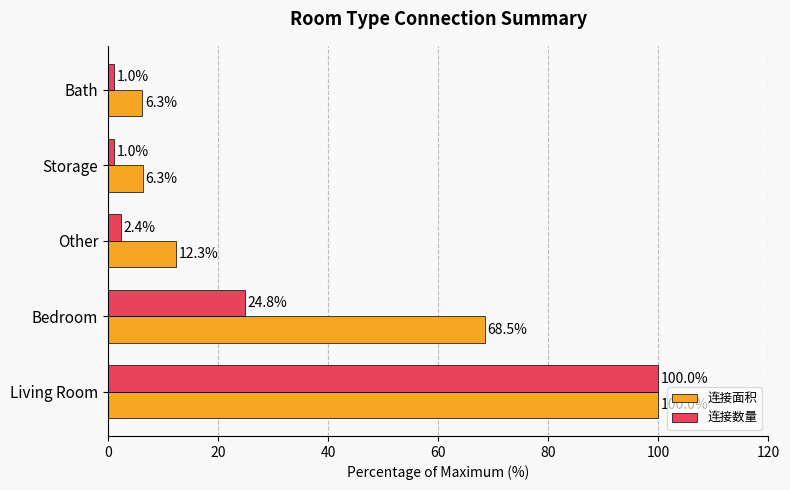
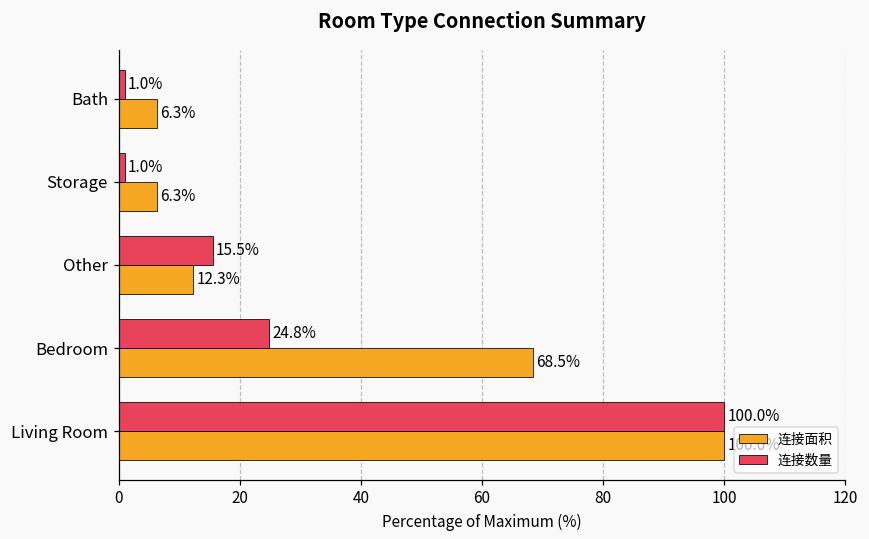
  {
    "连接面积": {
      "Bath": "6.3%",
      "Storage": "6.3%",
      "Other": "12.3%",
      "Bedroom": "68.5%"
    },
    "连接数量": {
      "Bath": "1.0%",
      "Storage": "1.0%",
-     "Other": "2.4%",
+     "Other": "15.5%",
      "Bedroom": "24.8%",
      "Living Room": "100.0%"
    }
  }
